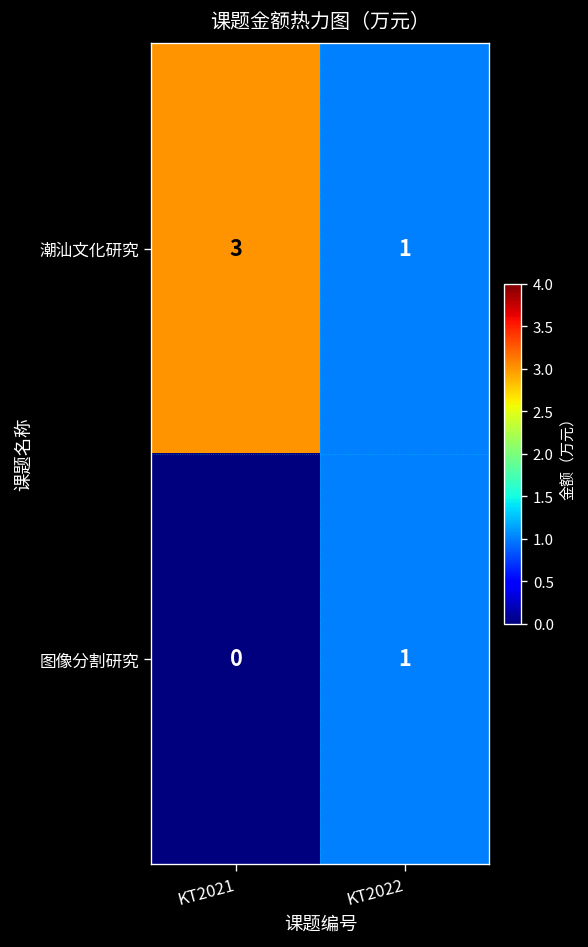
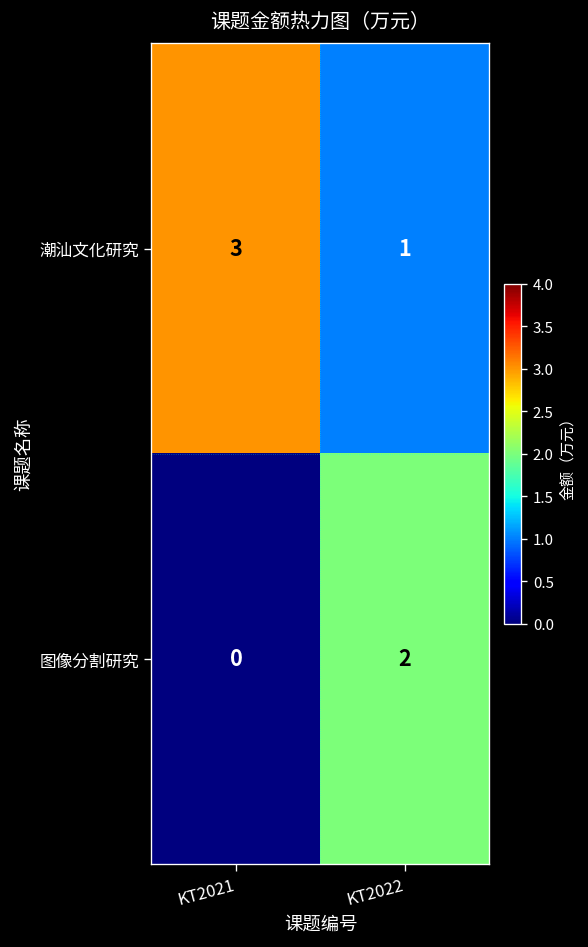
  {
    "潮汕文化研究": {
      "KT2021": 3,
      "KT2022": 1
    },
    "图像分割研究": {
      "KT2021": 0,
-     "KT2022": 1
+     "KT2022": 2
    }
  }
